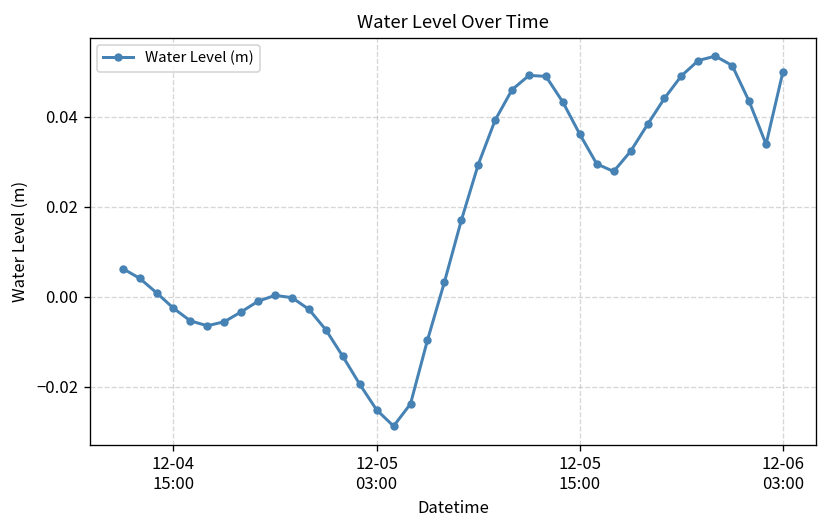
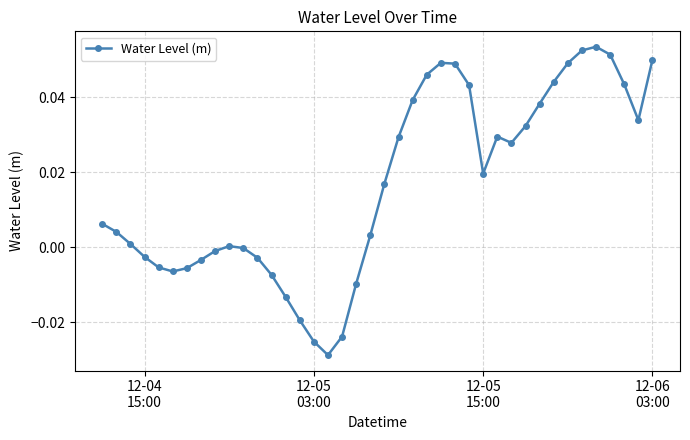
  {
    "12-04 15:00": -0.003,
    "12-05 03:00": -0.025,
-   "12-05 15:00": 0.036,
+   "12-05 15:00": 0.020,
    "12-06 03:00": 0.050
  }
